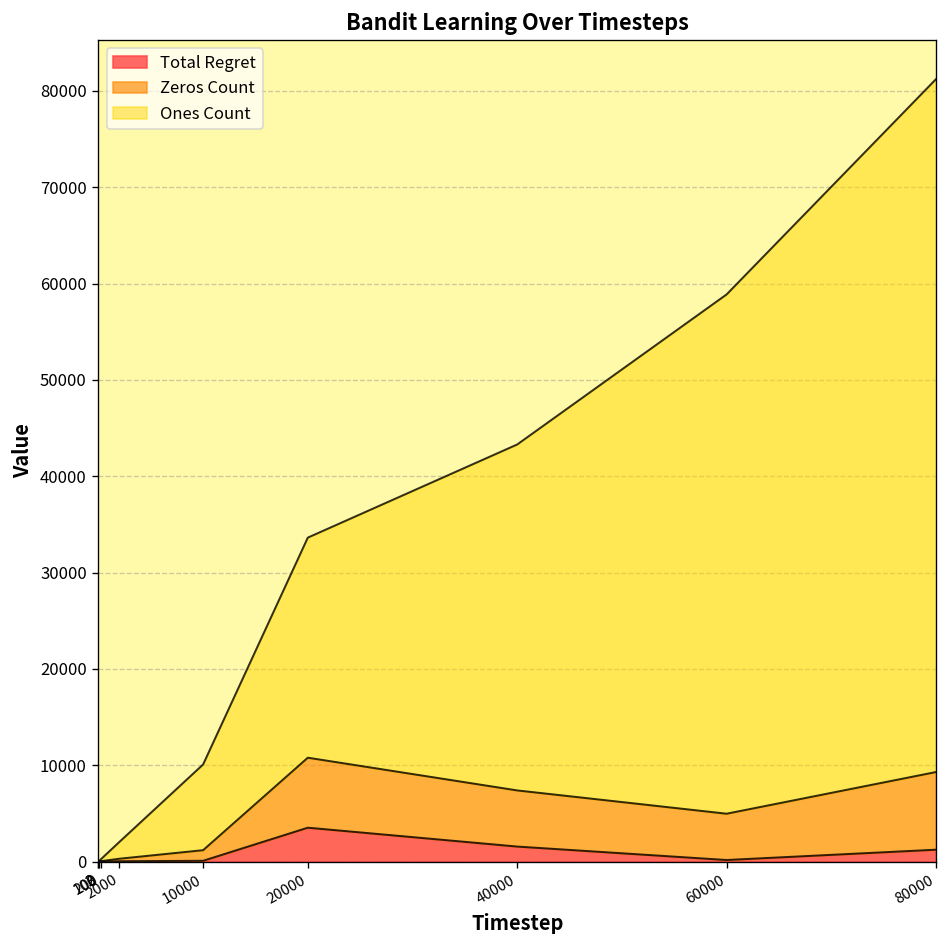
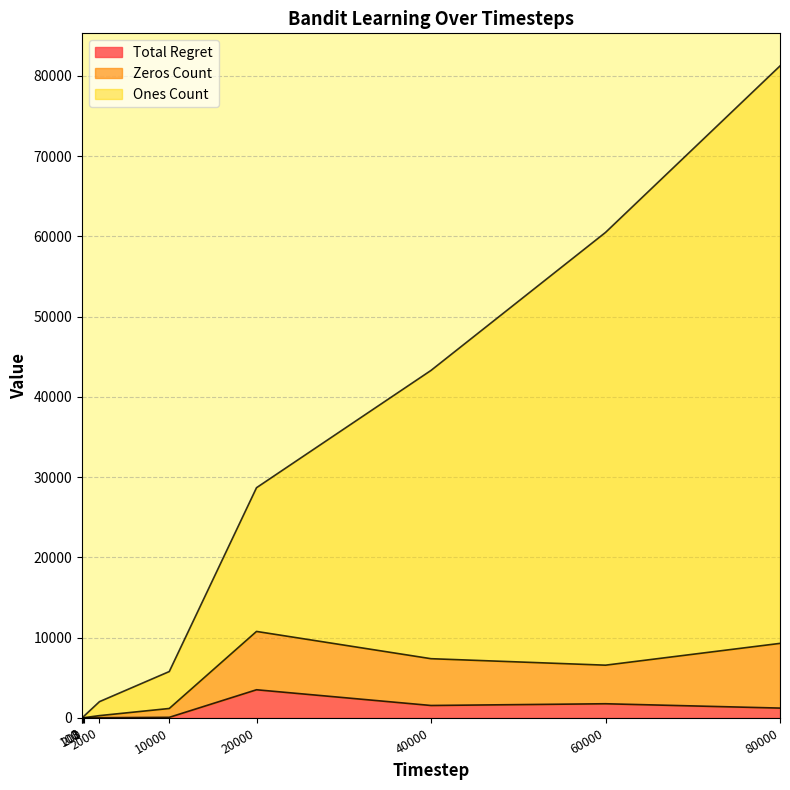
  {
    "Total Regret": {
      "10000": 0,
      "20000": 4000,
      "40000": 2000,
-     "60000": 0,
+     "60000": 2000,
      "80000": 1000
    },
    "Zeros Count": {
      "10000": 1000,
      "20000": 7000,
      "40000": 6000,
      "60000": 5000,
      "80000": 8000
    },
    "Ones Count": {
      "2000": 2000,
-     "10000": 9000,
-     "20000": 23000,
+     "10000": 5000,
+     "20000": 18000,
      "40000": 36000,
      "60000": 54000,
      "80000": 72000
    }
  }
